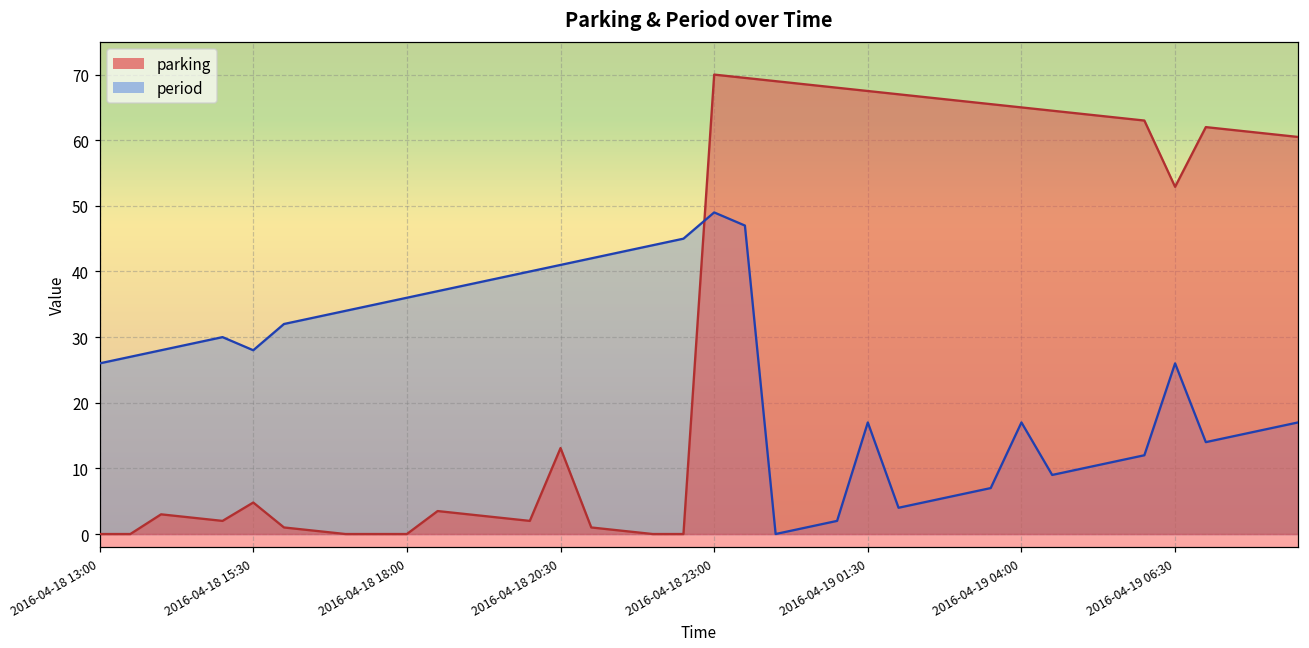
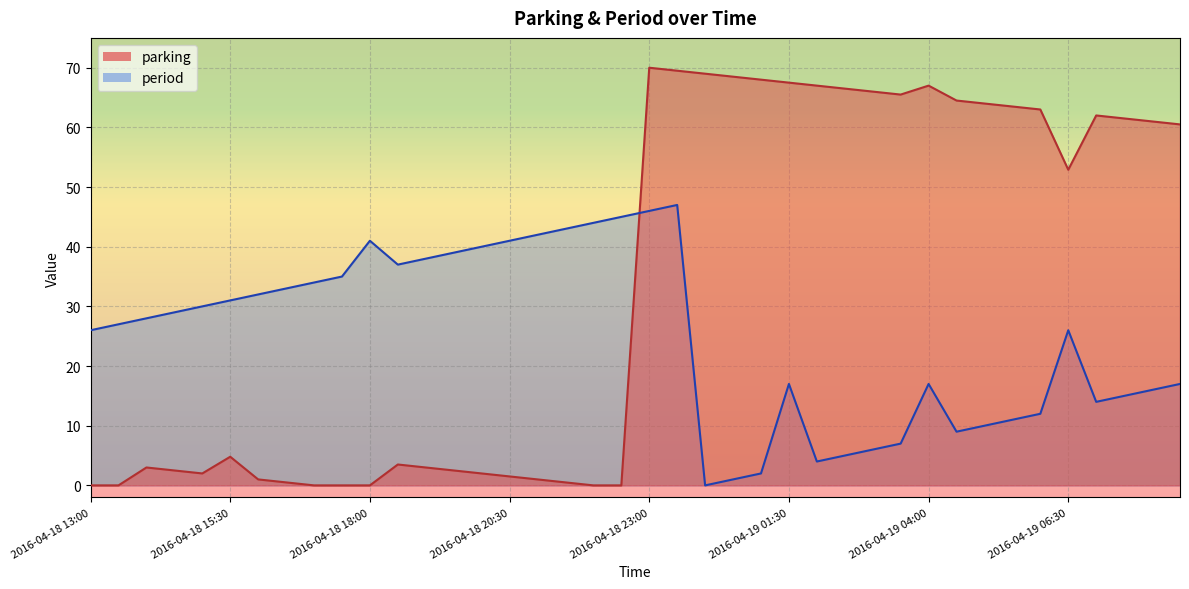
  {
    "parking": {
      "2016-04-18 13:00": 0,
      "2016-04-18 15:30": 5,
      "2016-04-18 18:00": 0,
-     "2016-04-18 20:30": 13,
+     "2016-04-18 20:30": 2,
      "2016-04-18 23:00": 70,
      "2016-04-19 01:30": 68,
-     "2016-04-19 04:00": 65,
+     "2016-04-19 04:00": 67,
      "2016-04-19 06:30": 53
    },
    "period": {
      "2016-04-18 13:00": 26,
-     "2016-04-18 15:30": 28,
-     "2016-04-18 18:00": 36,
+     "2016-04-18 15:30": 31,
+     "2016-04-18 18:00": 41,
      "2016-04-18 20:30": 41,
-     "2016-04-18 23:00": 49,
+     "2016-04-18 23:00": 46,
      "2016-04-19 01:30": 17,
      "2016-04-19 04:00": 17,
      "2016-04-19 06:30": 26
    }
  }
